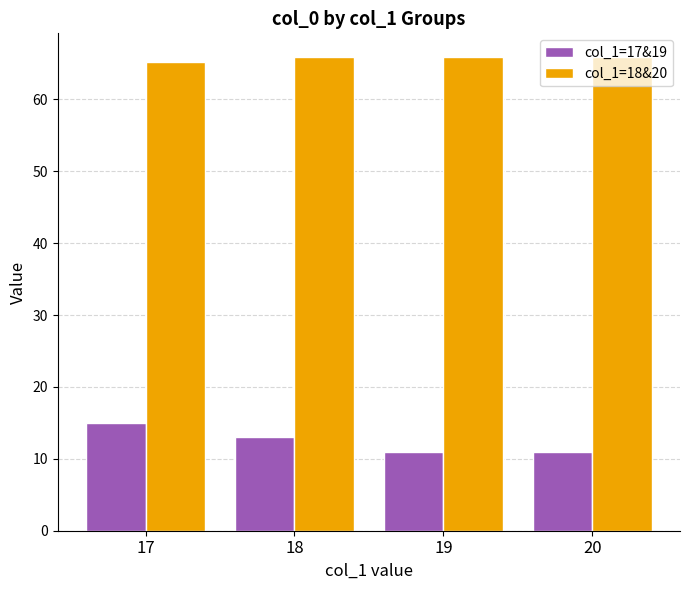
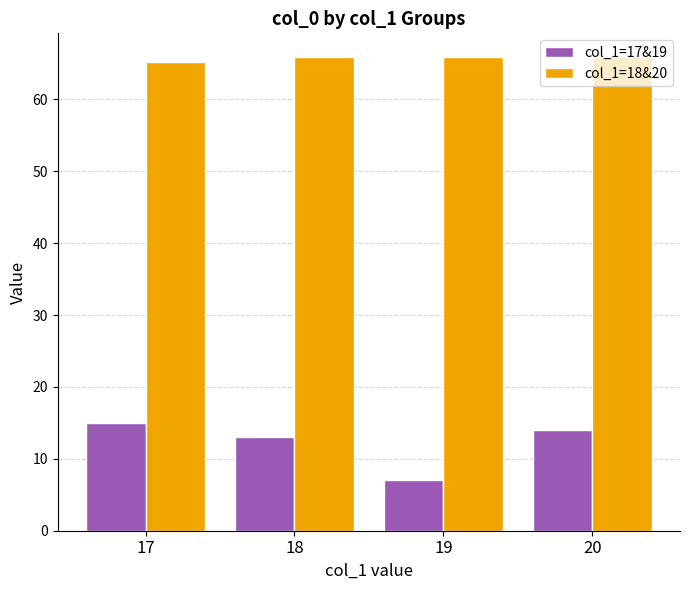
  {
    "col_1=17&19": {
      "17": 15,
      "18": 13,
-     "19": 11,
-     "20": 11
+     "19": 7,
+     "20": 14
    },
    "col_1=18&20": {
      "17": 65,
      "18": 66,
      "19": 66
    }
  }
